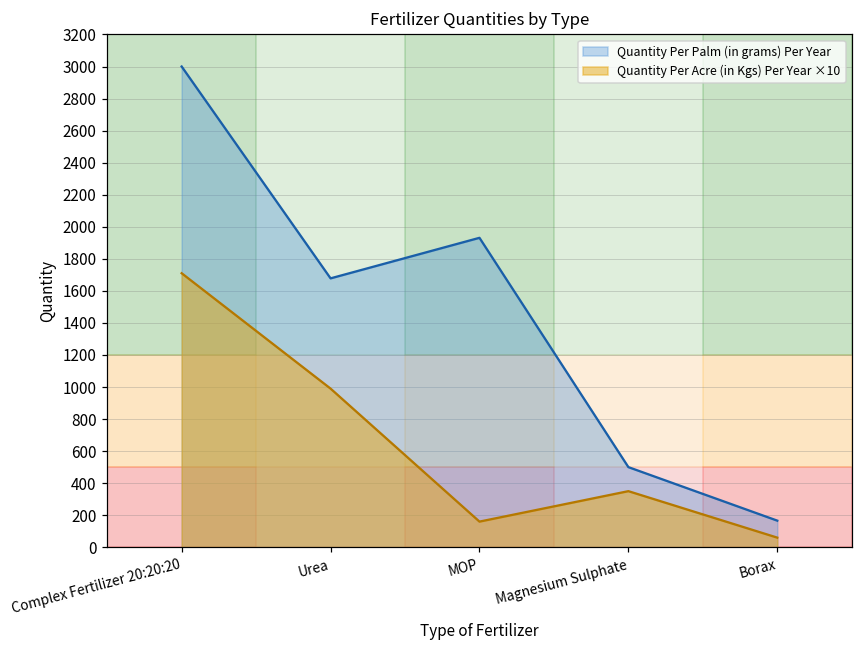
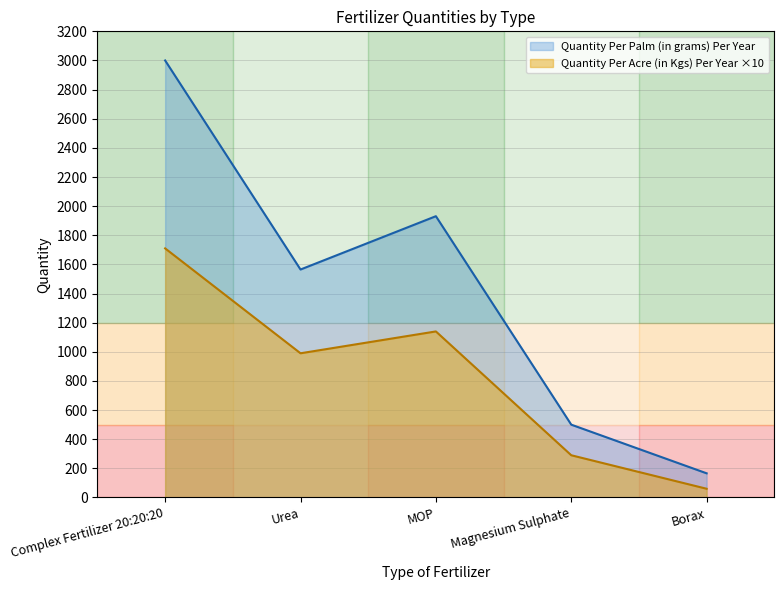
  {
    "Quantity Per Palm (in grams) Per Year": {
      "Complex Fertilizer 20:20:20": 3000,
-     "Urea": 1680,
+     "Urea": 1570,
      "MOP": 1930,
      "Magnesium Sulphate": 500,
      "Borax": 170
    },
    "Quantity Per Acre (in Kgs) Per Year ×10": {
      "Complex Fertilizer 20:20:20": 1710,
      "Urea": 990,
-     "MOP": 160,
-     "Magnesium Sulphate": 350,
+     "MOP": 1140,
+     "Magnesium Sulphate": 290,
      "Borax": 60
    }
  }
